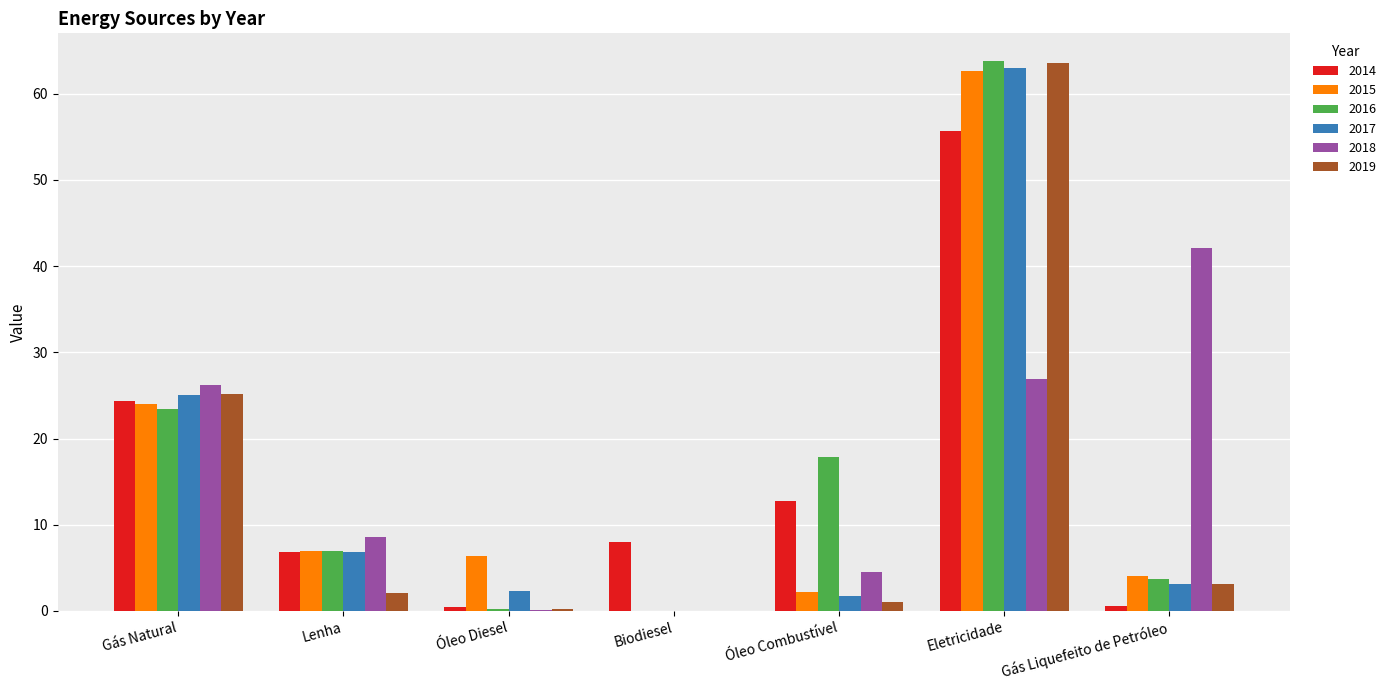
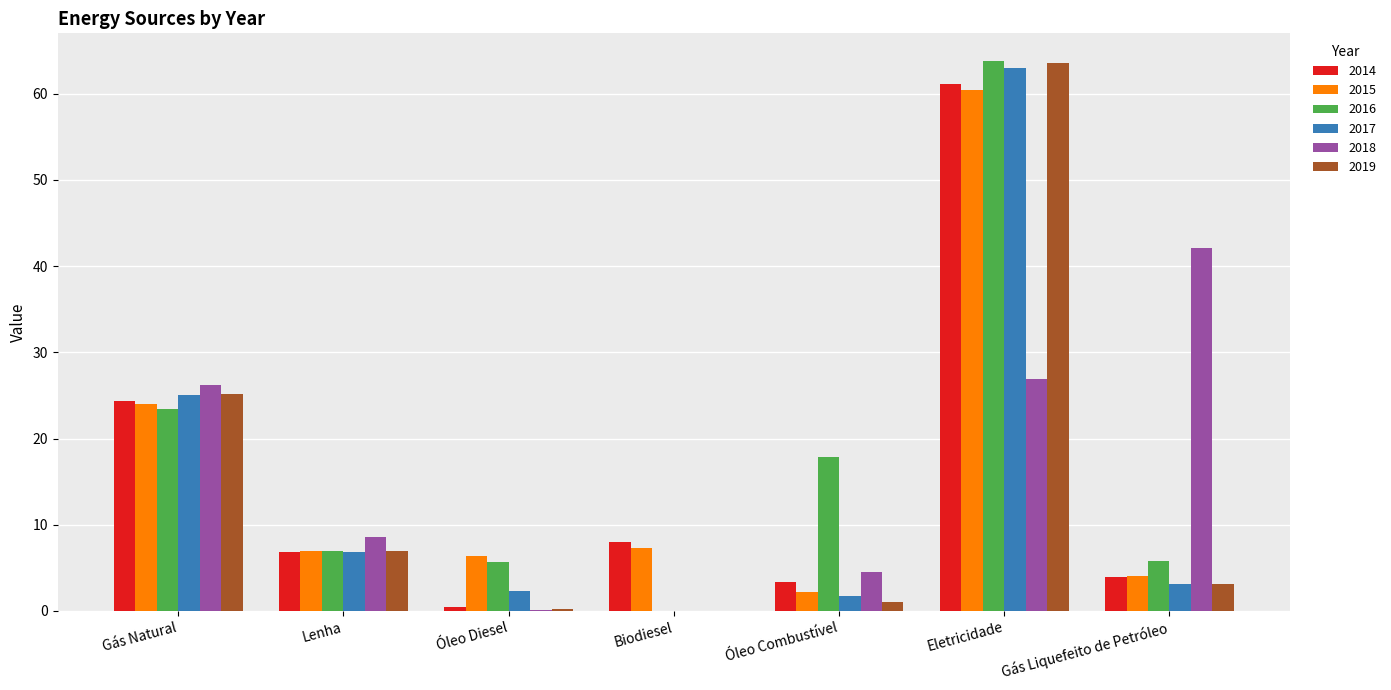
  {
    "2014": {
      "Gás Natural": 24,
      "Lenha": 7,
      "Óleo Diesel": 0,
      "Biodiesel": 8,
-     "Óleo Combustível": 13,
-     "Eletricidade": 56,
-     "Gás Liquefeito de Petróleo": 1
+     "Óleo Combustível": 3,
+     "Eletricidade": 61,
+     "Gás Liquefeito de Petróleo": 4
    },
    "2015": {
      "Gás Natural": 24,
      "Lenha": 7,
      "Óleo Diesel": 6,
-     "Biodiesel": 0,
+     "Biodiesel": 7,
      "Óleo Combustível": 2,
-     "Eletricidade": 63,
+     "Eletricidade": 60,
      "Gás Liquefeito de Petróleo": 4
    },
    "2016": {
      "Gás Natural": 23,
      "Lenha": 7,
-     "Óleo Diesel": 0,
+     "Óleo Diesel": 6,
      "Óleo Combustível": 18,
      "Eletricidade": 64,
-     "Gás Liquefeito de Petróleo": 4
+     "Gás Liquefeito de Petróleo": 6
    },
    "2017": {
      "Gás Natural": 25,
      "Lenha": 7,
      "Óleo Diesel": 2,
      "Óleo Combustível": 2,
      "Eletricidade": 63,
      "Gás Liquefeito de Petróleo": 3
    },
    "2018": {
      "Gás Natural": 26,
      "Lenha": 9,
      "Óleo Combustível": 5,
      "Eletricidade": 27,
      "Gás Liquefeito de Petróleo": 42
    },
    "2019": {
      "Gás Natural": 25,
-     "Lenha": 2,
+     "Lenha": 7,
      "Óleo Combustível": 1,
      "Eletricidade": 64,
      "Gás Liquefeito de Petróleo": 3
    }
  }
